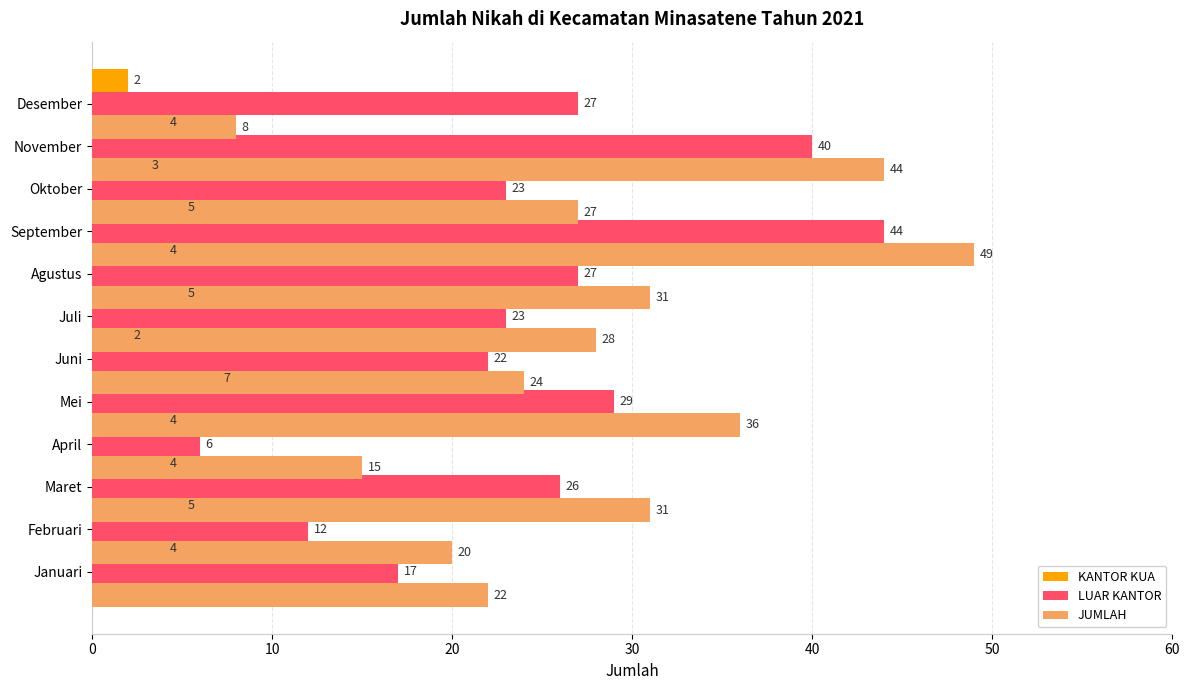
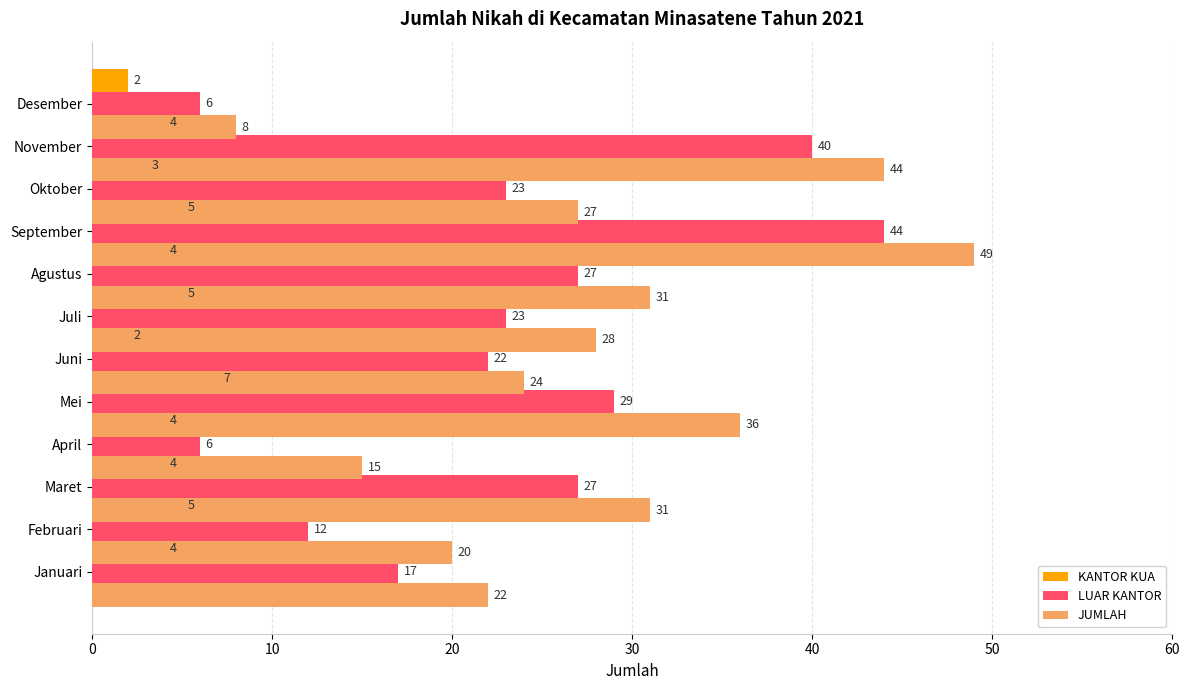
  {
    "LUAR KANTOR": {
-     "Desember": 27,
+     "Desember": 6,
      "November": 40,
      "Oktober": 23,
      "September": 44,
      "Agustus": 27,
      "Juli": 23,
      "Juni": 22,
      "Mei": 29,
      "April": 6,
-     "Maret": 26,
+     "Maret": 27,
      "Februari": 12,
      "Januari": 17
    }
  }
